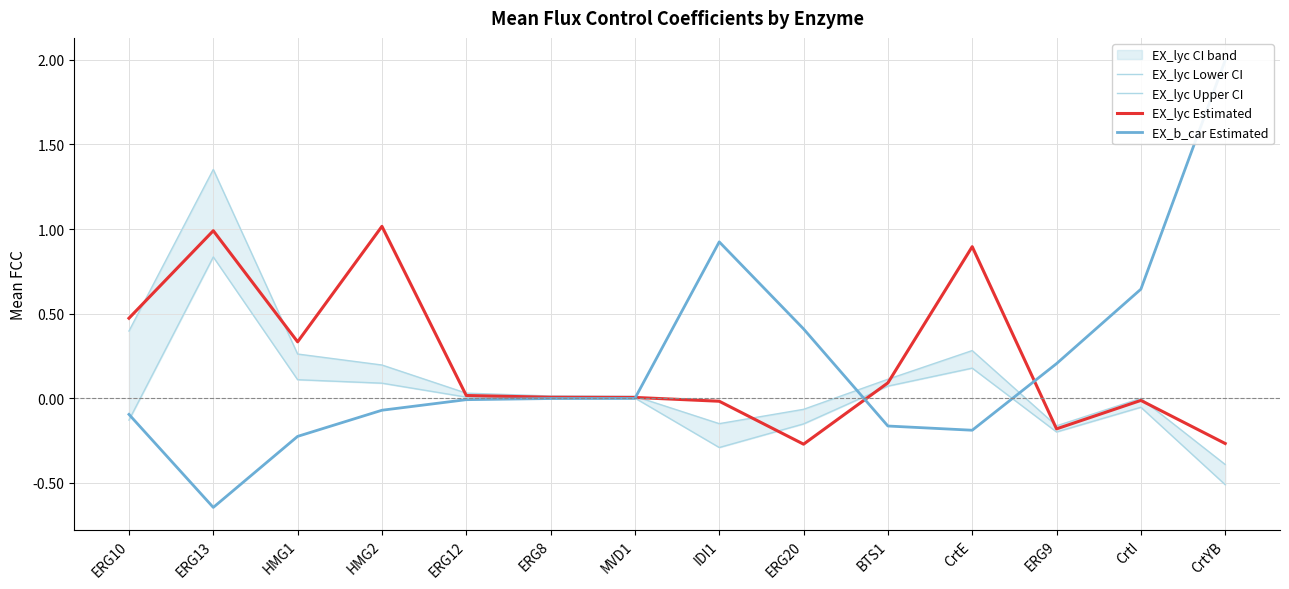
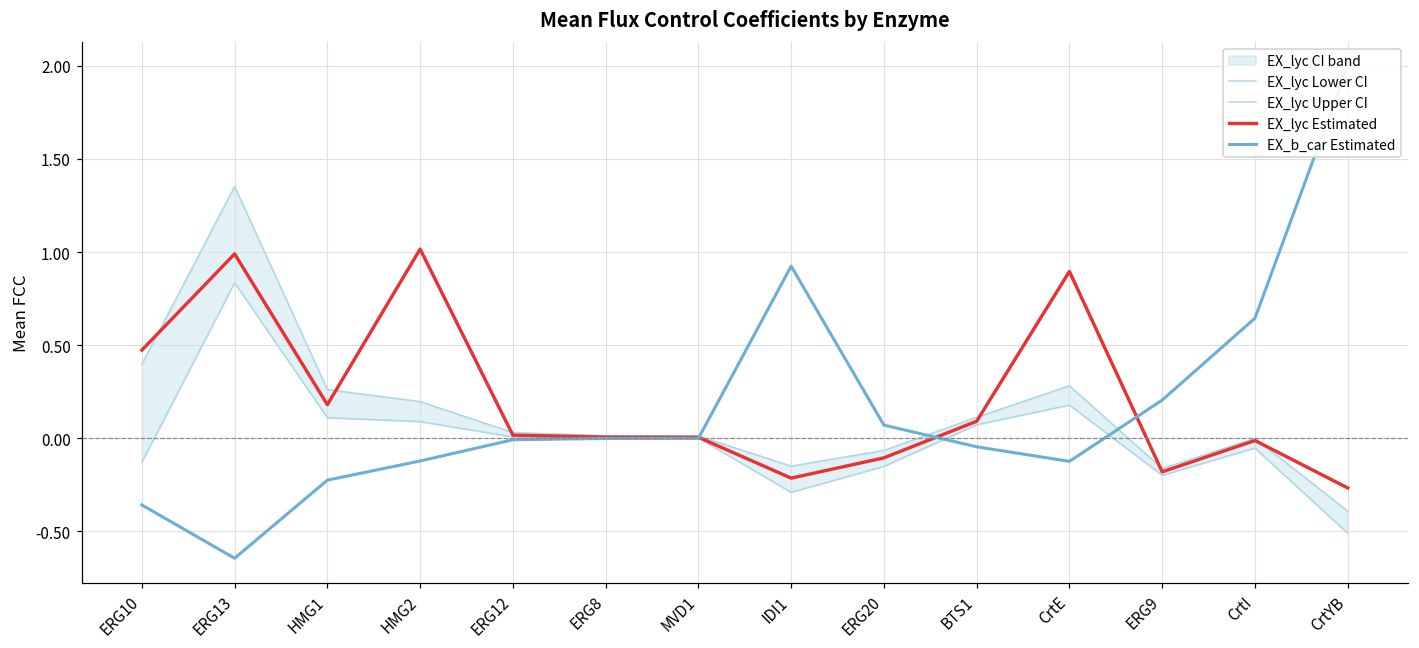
  {
    "EX_lyc Estimated": {
      "ERG10": 0.47,
      "ERG13": 0.99,
-     "HMG1": 0.33,
+     "HMG1": 0.18,
      "HMG2": 1.02,
-     "IDI1": -0.02,
-     "ERG20": -0.27,
+     "IDI1": -0.21,
+     "ERG20": -0.11,
      "BTS1": 0.09,
      "CrtE": 0.90,
      "ERG9": -0.18,
      "CrtYB": -0.27
    },
    "EX_b_car Estimated": {
-     "ERG10": -0.10,
+     "ERG10": -0.36,
      "ERG13": -0.65,
      "HMG1": -0.23,
-     "HMG2": -0.07,
+     "HMG2": -0.12,
      "ERG12": -0.01,
      "IDI1": 0.92,
-     "ERG20": 0.41,
-     "BTS1": -0.16,
-     "CrtE": -0.19,
+     "ERG20": 0.07,
+     "BTS1": -0.05,
+     "CrtE": -0.12,
      "ERG9": 0.20,
      "CrtI": 0.64
    }
  }
